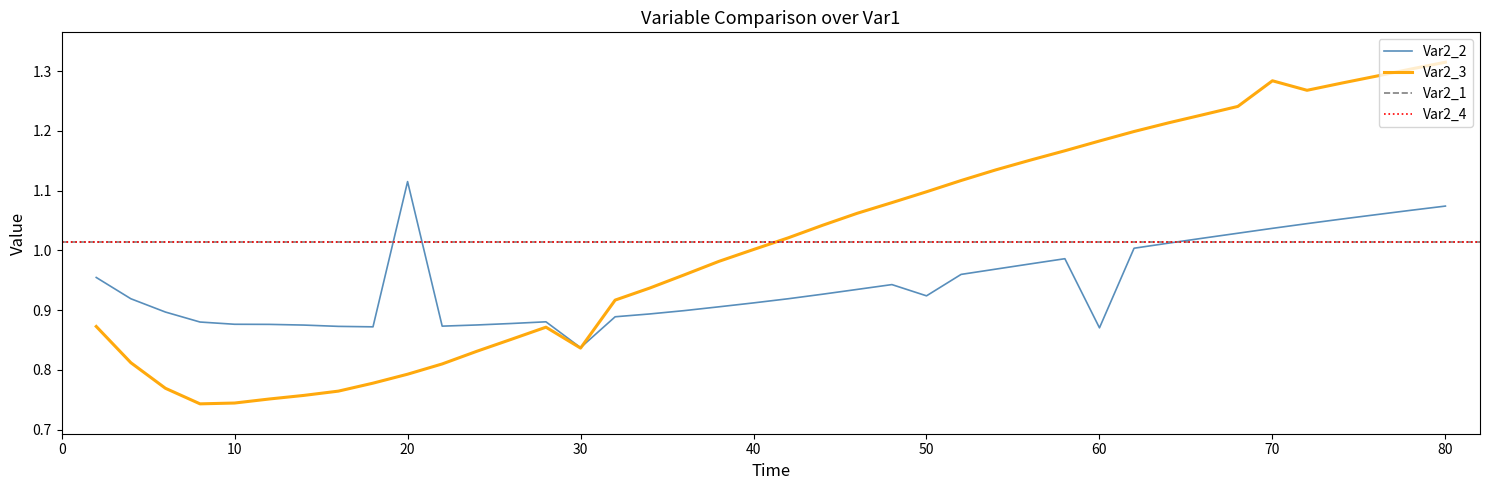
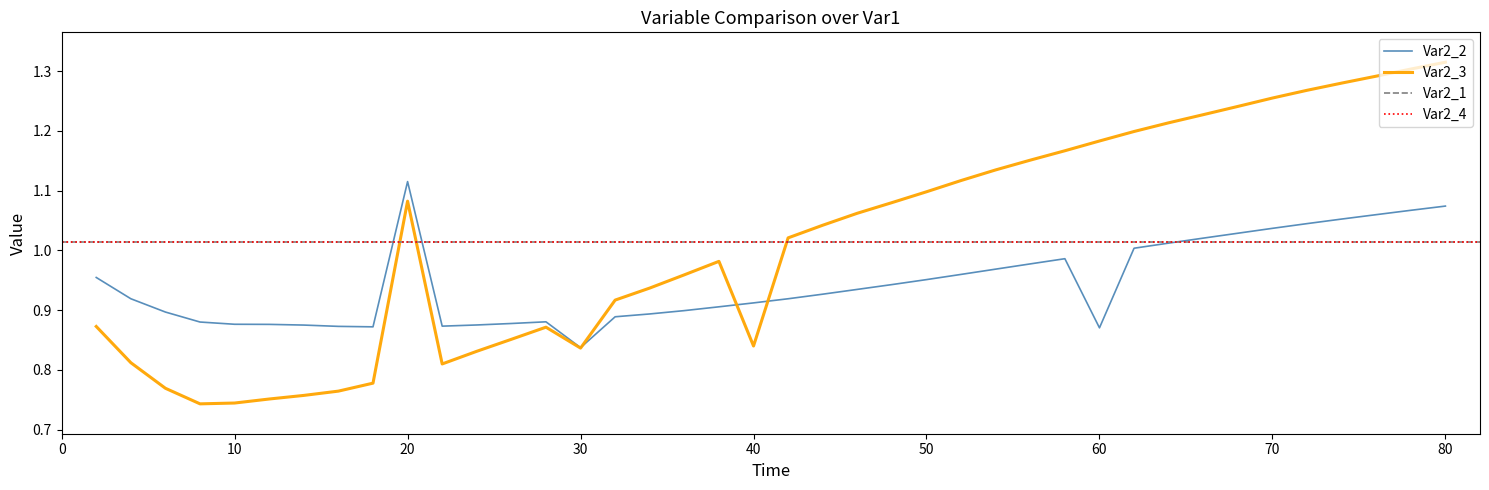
  {
    "Var2_2": {
      "10": 0.88,
      "20": 1.12,
      "40": 0.91,
-     "50": 0.92,
+     "50": 0.95,
      "60": 0.87,
      "70": 1.04,
      "80": 1.07
    },
    "Var2_3": {
      "10": 0.74,
-     "20": 0.79,
-     "40": 1.00,
+     "20": 1.08,
+     "40": 0.84,
      "50": 1.10,
      "60": 1.18,
-     "70": 1.28
+     "70": 1.25
    }
  }
